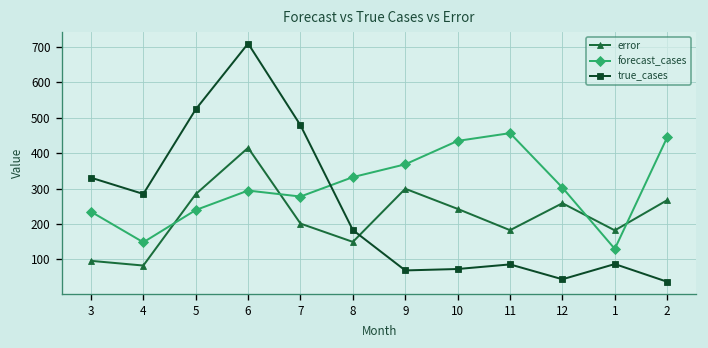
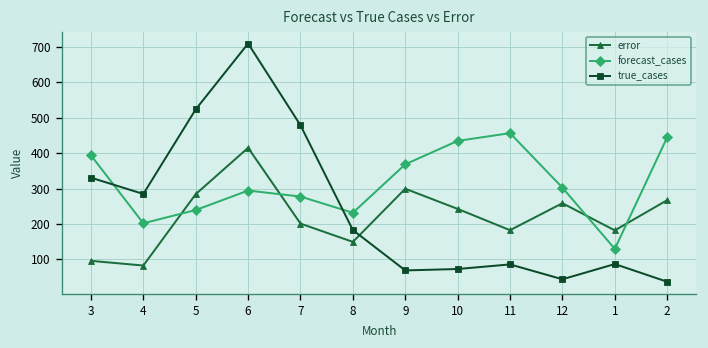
  {
    "forecast_cases": {
-     "3": 230,
-     "4": 150,
+     "3": 390,
+     "4": 200,
      "5": 240,
      "6": 290,
      "7": 280,
-     "8": 330,
+     "8": 230,
      "9": 370,
      "10": 430,
      "11": 460,
      "12": 300,
      "1": 130,
      "2": 450
    }
  }
